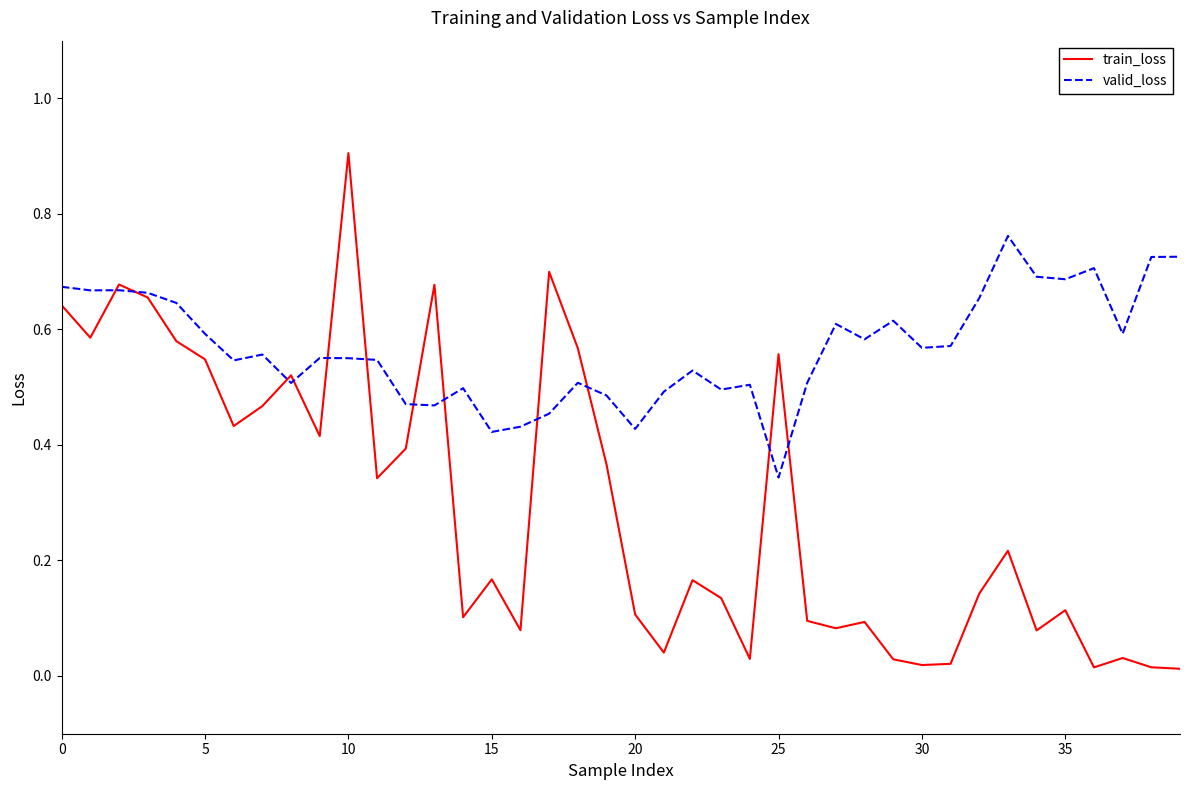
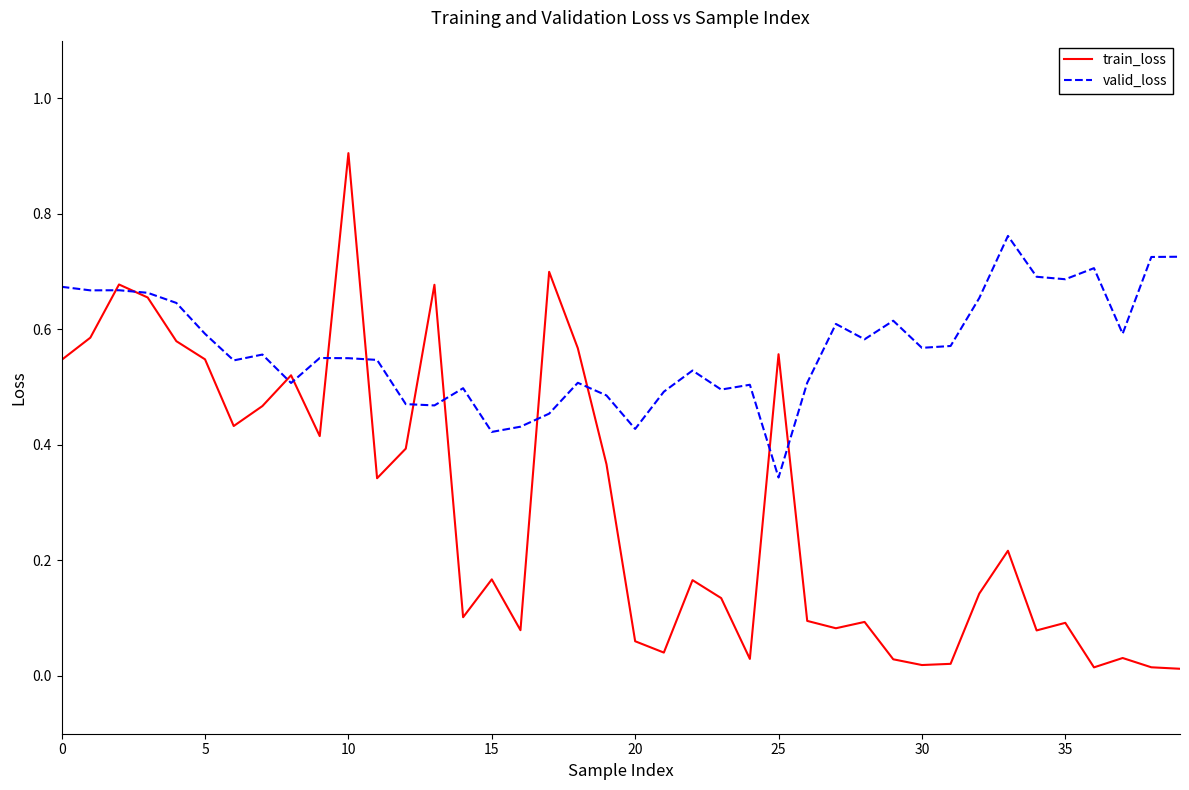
  {
    "train_loss": {
-     "0": 0.64,
+     "0": 0.55,
      "5": 0.55,
      "10": 0.91,
      "15": 0.17,
-     "20": 0.11,
+     "20": 0.06,
      "25": 0.56,
      "30": 0.02,
-     "35": 0.11
+     "35": 0.09
    },
    "valid_loss": {
      "0": 0.67,
      "5": 0.59,
      "10": 0.55,
      "15": 0.42,
      "20": 0.43,
      "25": 0.34,
      "30": 0.57,
      "35": 0.69
    }
  }
